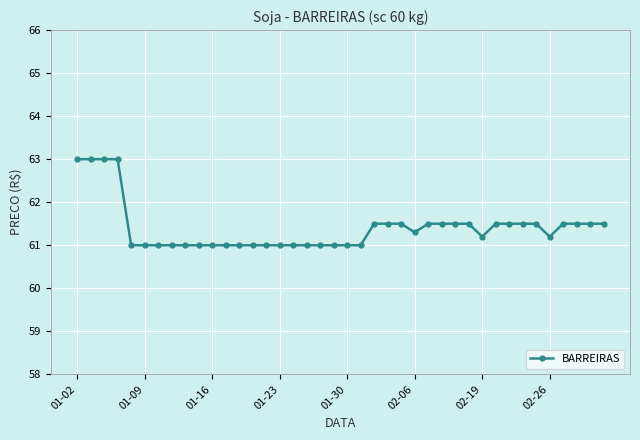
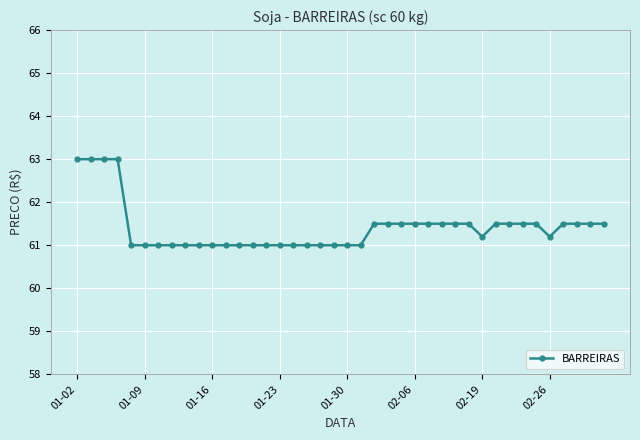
  {
    "01-02": 63.0,
    "01-09": 61.0,
    "01-16": 61.0,
    "01-23": 61.0,
    "01-30": 61.0,
-   "02-06": 61.3,
+   "02-06": 61.5,
    "02-19": 61.2,
    "02-26": 61.2
  }
